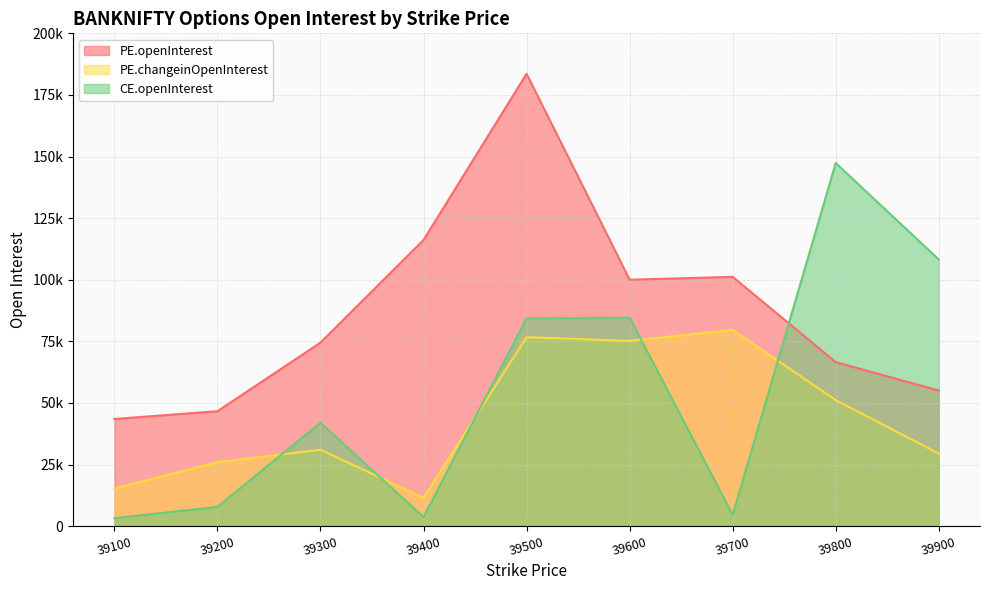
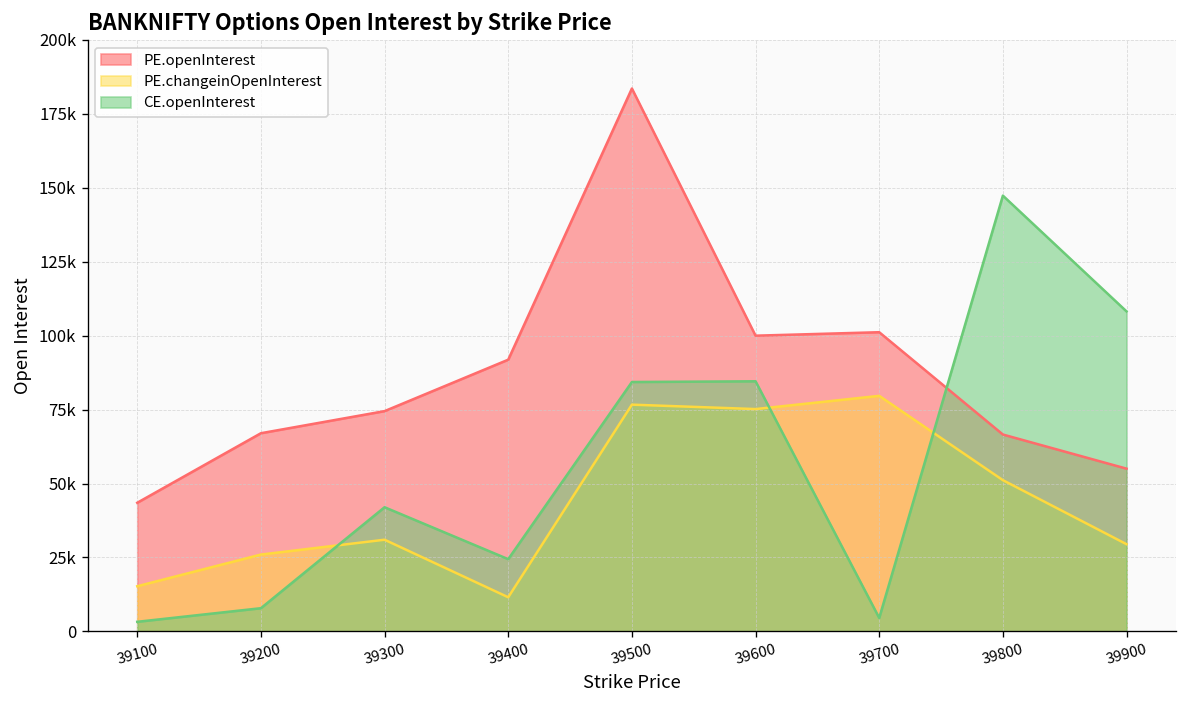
  {
    "PE.openInterest": {
      "39100": 43000,
-     "39200": 47000,
+     "39200": 67000,
      "39300": 74000,
-     "39400": 116000,
+     "39400": 92000,
      "39500": 184000,
      "39600": 100000,
      "39700": 101000,
      "39800": 67000,
      "39900": 55000
    },
    "PE.changeinOpenInterest": {
      "39100": 15000,
      "39200": 26000,
      "39300": 31000,
      "39400": 12000,
      "39500": 77000,
      "39600": 75000,
      "39700": 80000,
      "39800": 51000,
      "39900": 29000
    },
    "CE.openInterest": {
      "39100": 3000,
      "39200": 8000,
      "39300": 42000,
-     "39400": 4000,
+     "39400": 24000,
      "39500": 84000,
      "39600": 85000,
      "39700": 5000,
      "39800": 147000,
      "39900": 108000
    }
  }
